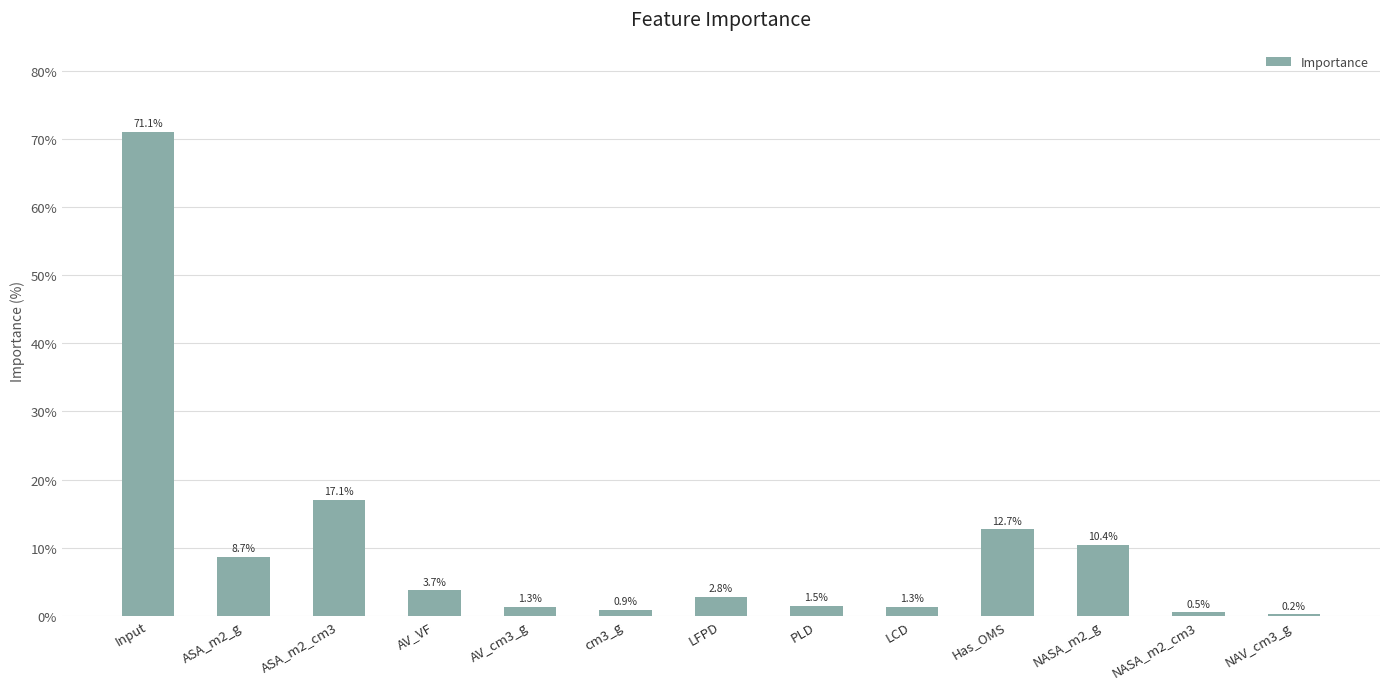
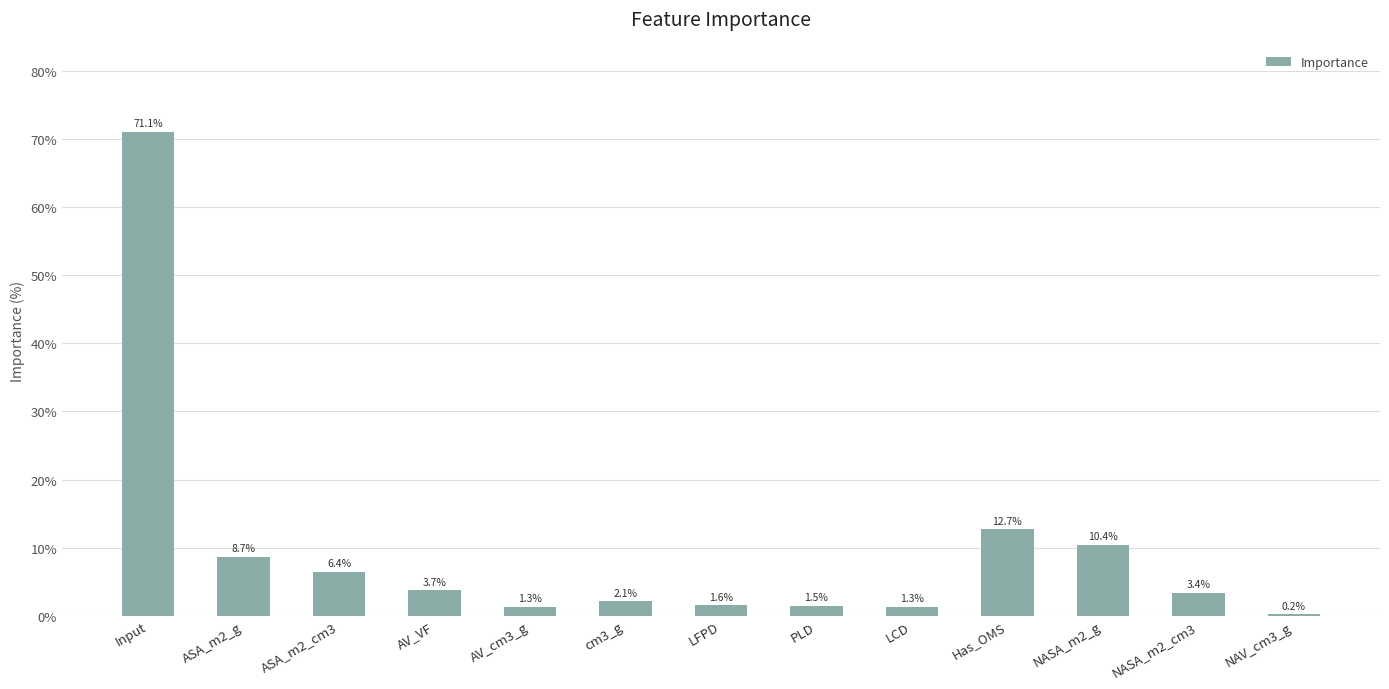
  {
    "Input": "71.1%",
    "ASA_m2_g": "8.7%",
-   "ASA_m2_cm3": "17.1%",
+   "ASA_m2_cm3": "6.4%",
    "AV_VF": "3.7%",
    "AV_cm3_g": "1.3%",
-   "cm3_g": "0.9%",
-   "LFPD": "2.8%",
+   "cm3_g": "2.1%",
+   "LFPD": "1.6%",
    "PLD": "1.5%",
    "LCD": "1.3%",
    "Has_OMS": "12.7%",
    "NASA_m2_g": "10.4%",
-   "NASA_m2_cm3": "0.5%",
+   "NASA_m2_cm3": "3.4%",
    "NAV_cm3_g": "0.2%"
  }
